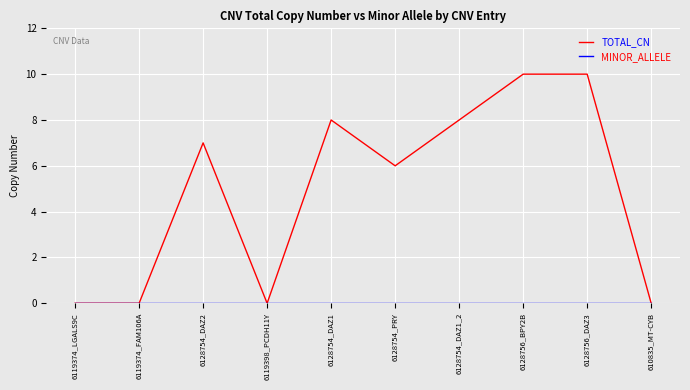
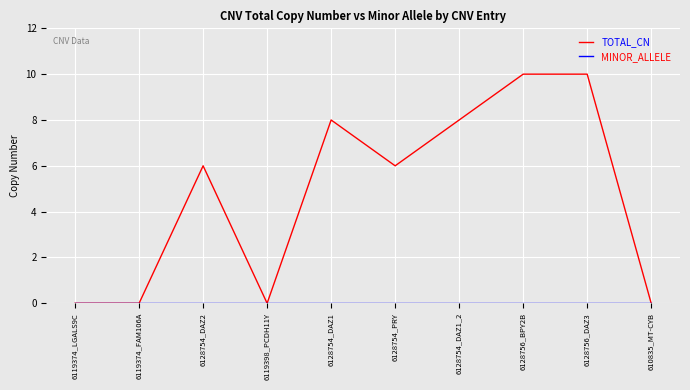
  {
    "TOTAL_CN": {
-     "6128754_DAZ2": 7,
+     "6128754_DAZ2": 6,
      "6128754_DAZ1": 8,
      "6128754_PRY": 6,
      "6128754_DAZ1_2": 8,
      "6128756_BPY2B": 10,
      "6128756_DAZ3": 10
    },
    "MINOR_ALLELE": {
      "6128754_DAZ2": 0,
      "6128754_DAZ1": 0,
      "6128754_PRY": 0,
      "6128754_DAZ1_2": 0,
      "6128756_BPY2B": 0,
      "6128756_DAZ3": 0
    }
  }
